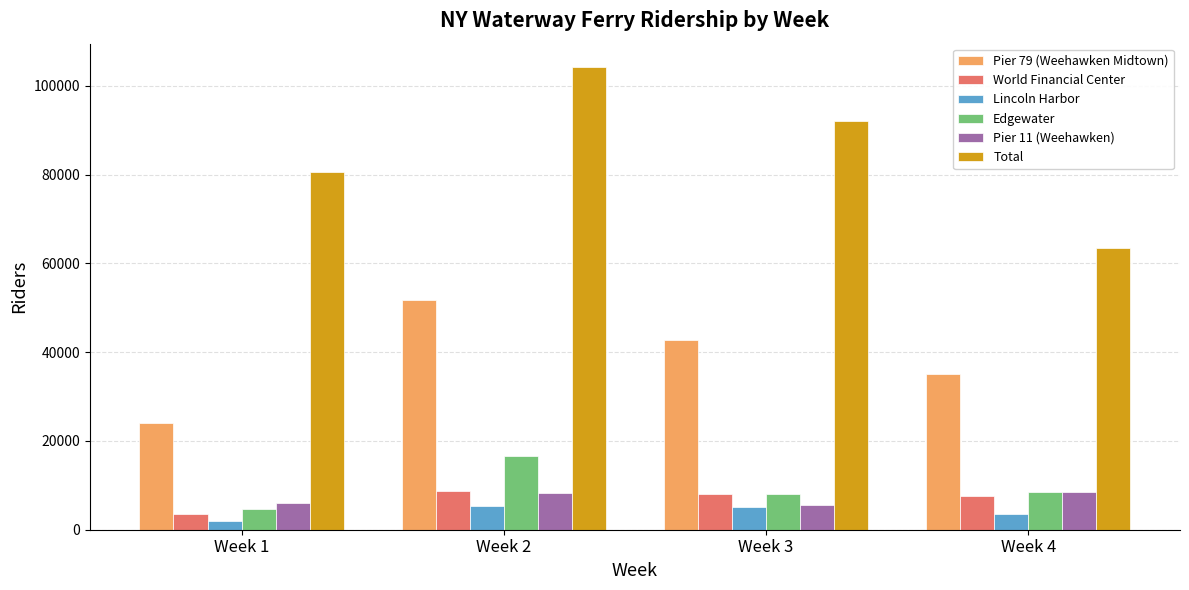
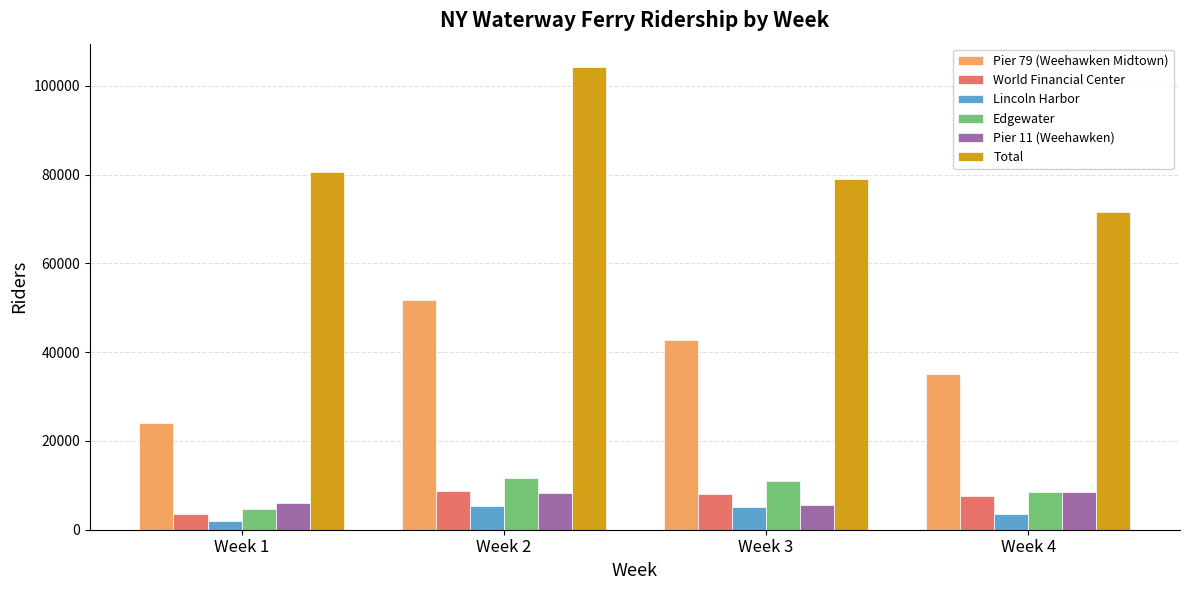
  {
    "Lincoln Harbor": {
      "Week 1": 2000,
      "Week 2": 5000,
      "Week 3": 5000,
      "Week 4": 4000
    },
    "Edgewater": {
      "Week 1": 5000,
-     "Week 2": 17000,
-     "Week 3": 8000,
+     "Week 2": 12000,
+     "Week 3": 11000,
      "Week 4": 9000
    },
    "Pier 11 (Weehawken)": {
      "Week 1": 6000,
      "Week 2": 8000,
      "Week 3": 6000,
      "Week 4": 8000
    },
    "Total": {
      "Week 1": 81000,
      "Week 2": 104000,
-     "Week 3": 92000,
-     "Week 4": 63000
+     "Week 3": 79000,
+     "Week 4": 72000
    }
  }
